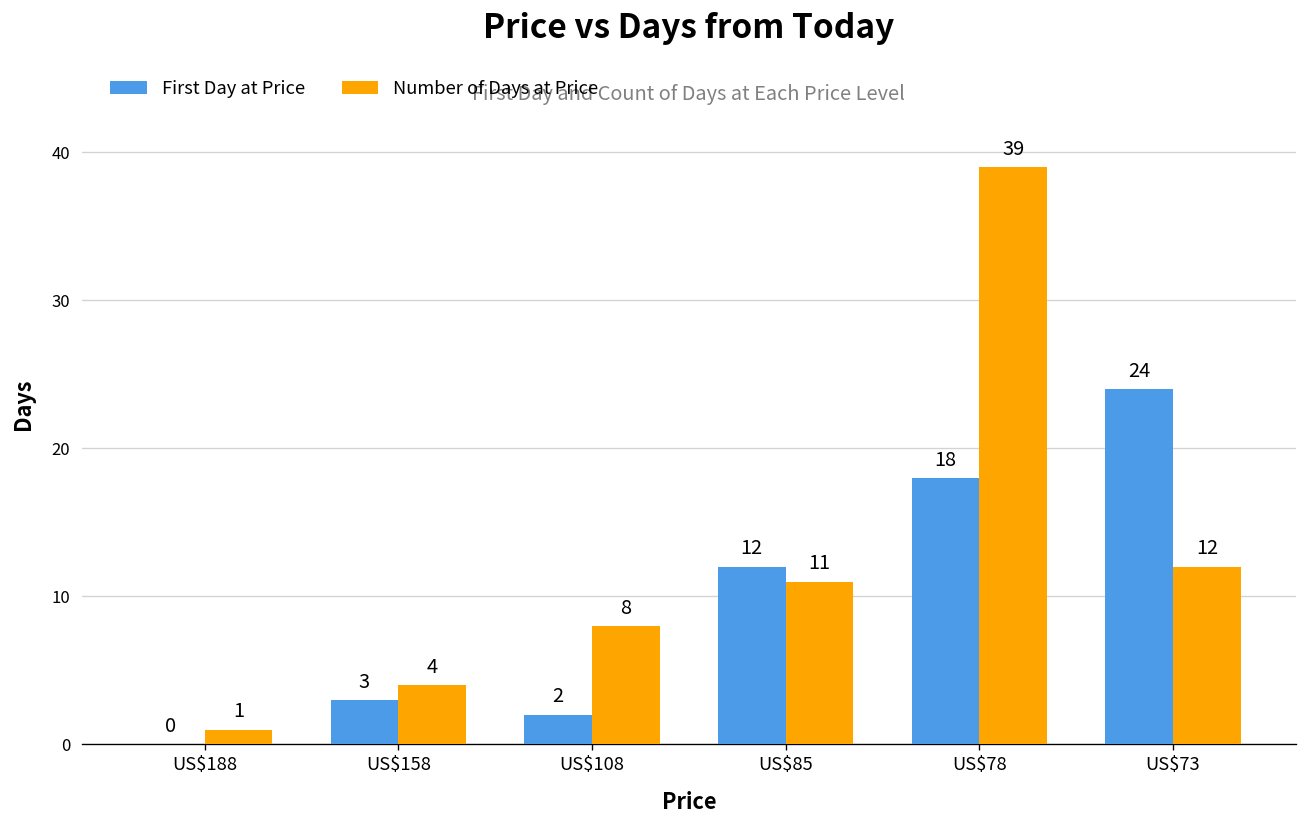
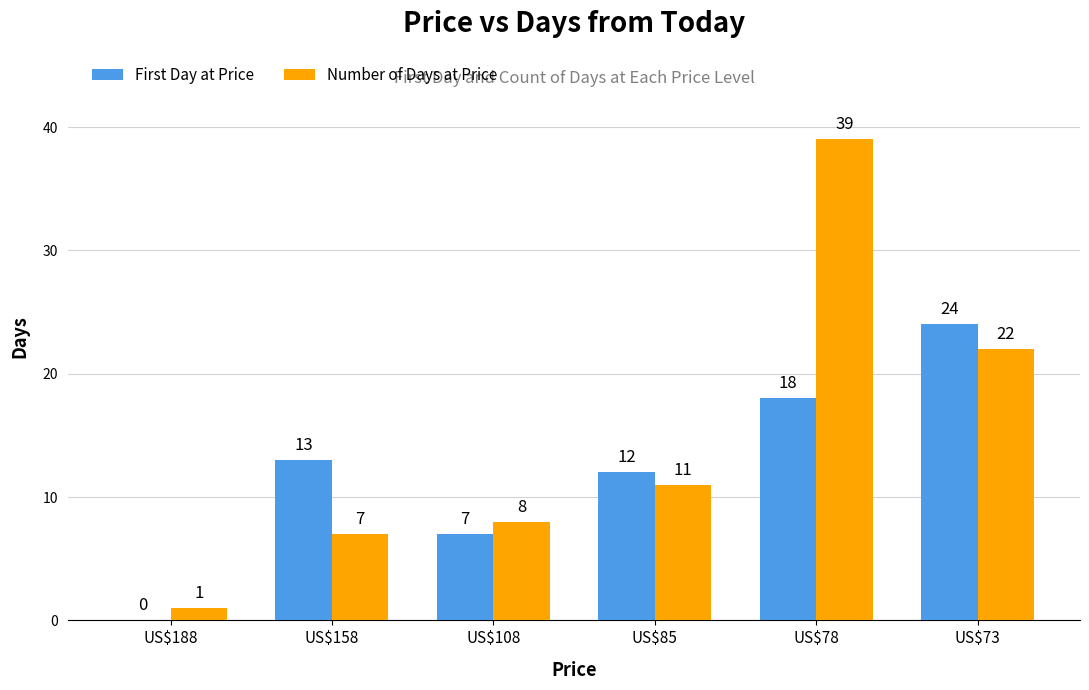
  {
    "First Day at Price": {
      "US$188": 0,
-     "US$158": 3,
-     "US$108": 2,
+     "US$158": 13,
+     "US$108": 7,
      "US$85": 12,
      "US$78": 18,
      "US$73": 24
    },
    "Number of Days at Price": {
      "US$188": 1,
-     "US$158": 4,
+     "US$158": 7,
      "US$108": 8,
      "US$85": 11,
      "US$78": 39,
-     "US$73": 12
+     "US$73": 22
    }
  }
